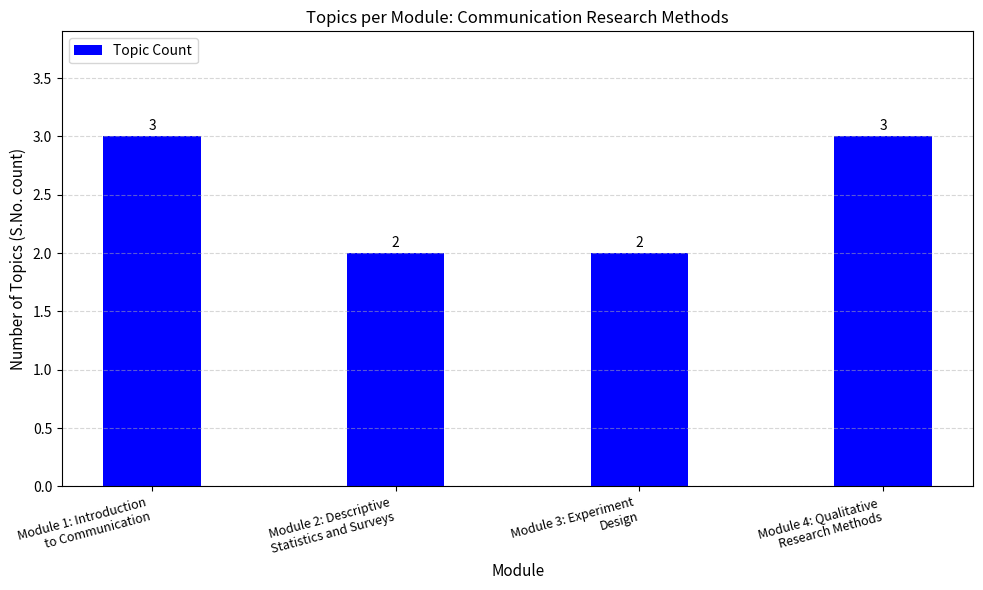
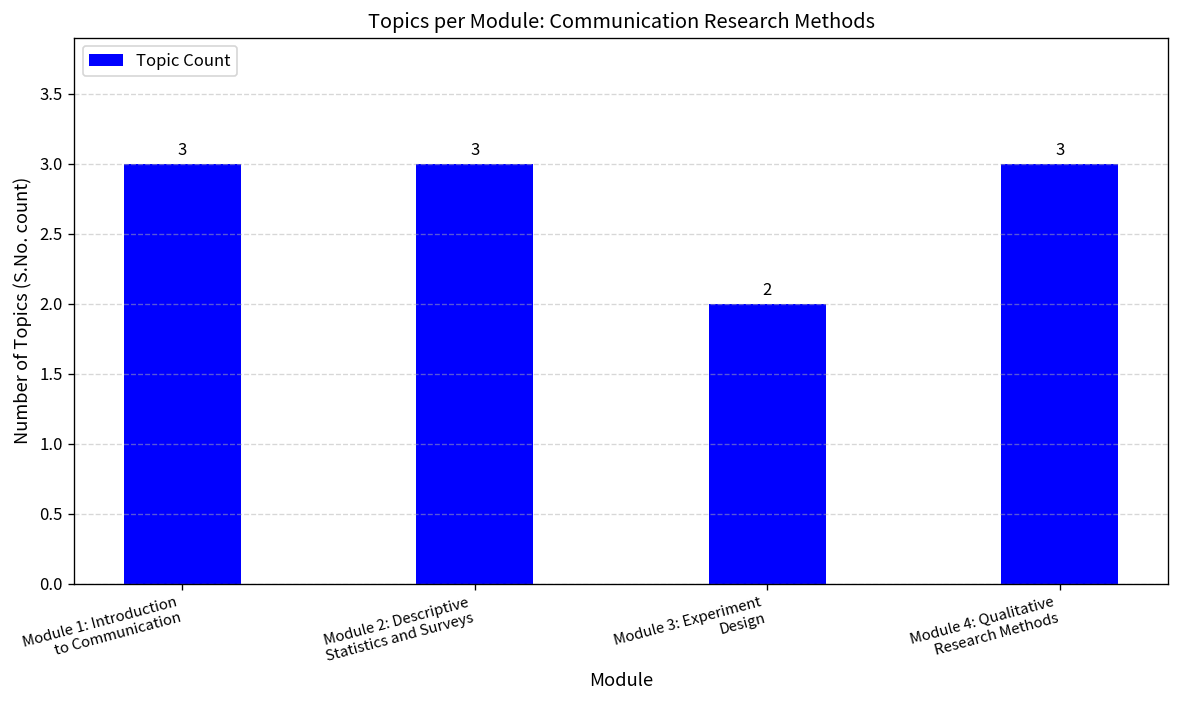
  {
    "Module 1: Introduction to Communication": 3,
-   "Module 2: Descriptive Statistics and Surveys": 2,
+   "Module 2: Descriptive Statistics and Surveys": 3,
    "Module 3: Experiment Design": 2,
    "Module 4: Qualitative Research Methods": 3
  }
